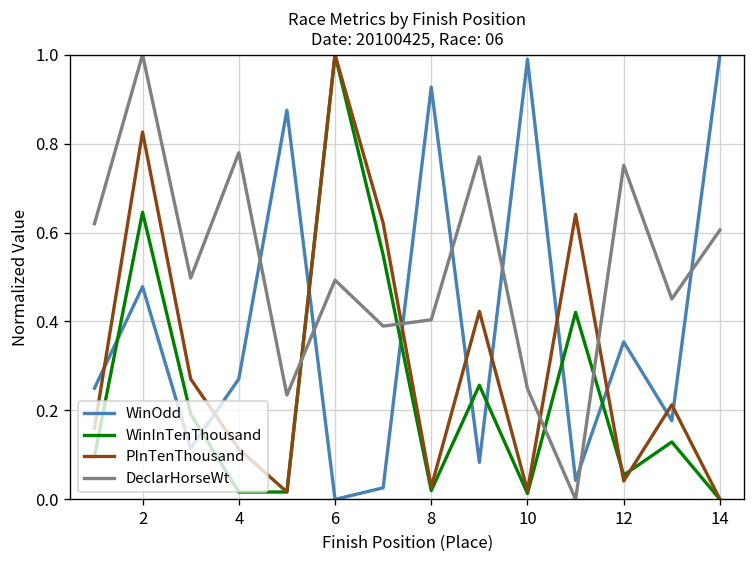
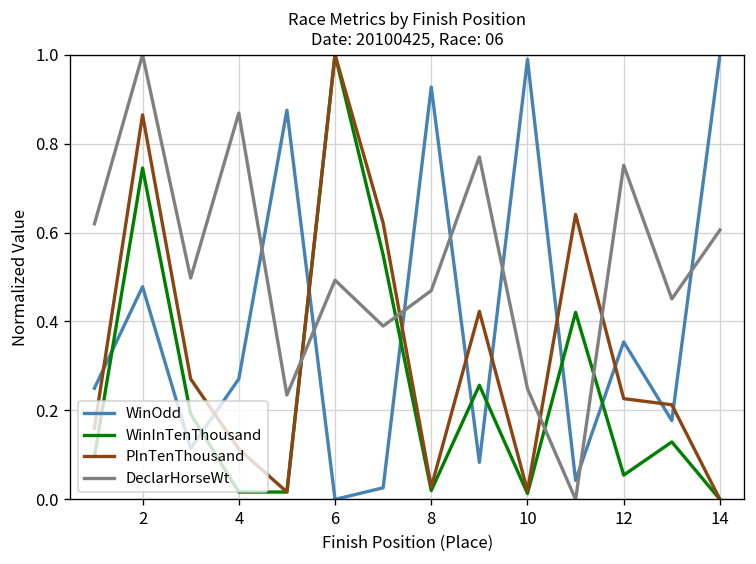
  {
    "WinOdd": {
      "2": 0.48,
      "4": 0.27,
      "6": 0.00,
      "8": 0.93,
      "10": 0.99,
      "12": 0.35,
      "14": 1.00
    },
    "WinInTenThousand": {
-     "2": 0.65,
+     "2": 0.75,
      "4": 0.02,
      "8": 0.02,
      "12": 0.05
    },
    "PInTenThousand": {
-     "2": 0.83,
+     "2": 0.86,
      "8": 0.03,
-     "12": 0.04
+     "12": 0.23
    },
    "DeclarHorseWt": {
      "2": 1.00,
-     "4": 0.78,
+     "4": 0.87,
      "6": 0.49,
-     "8": 0.40,
+     "8": 0.47,
      "10": 0.25,
      "12": 0.75,
      "14": 0.61
    }
  }
